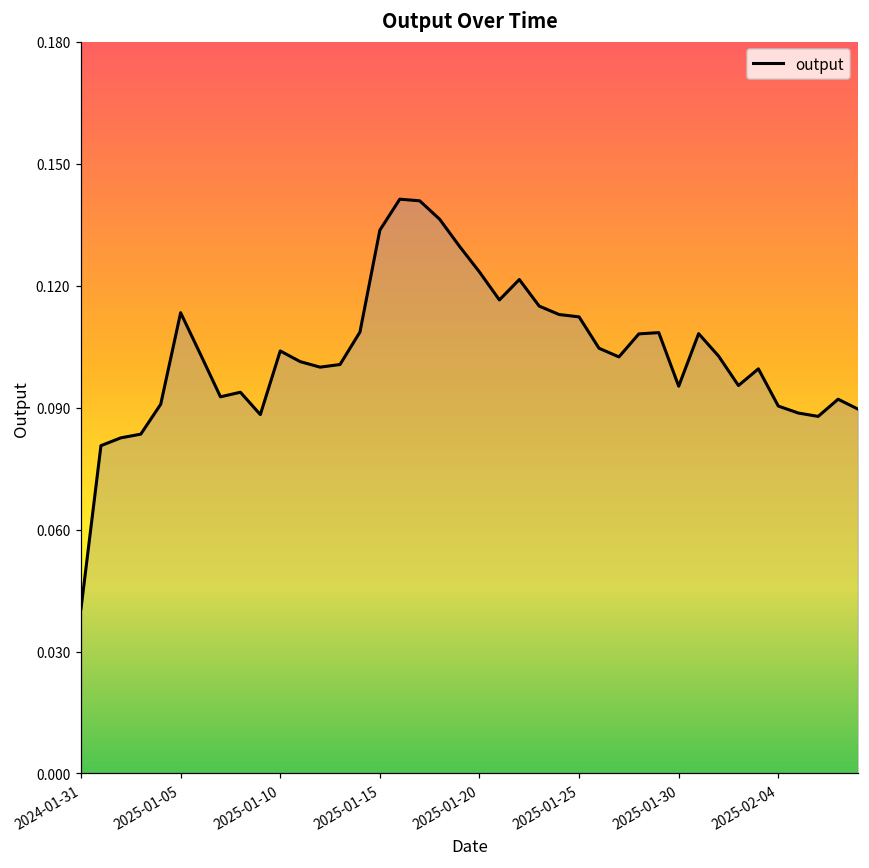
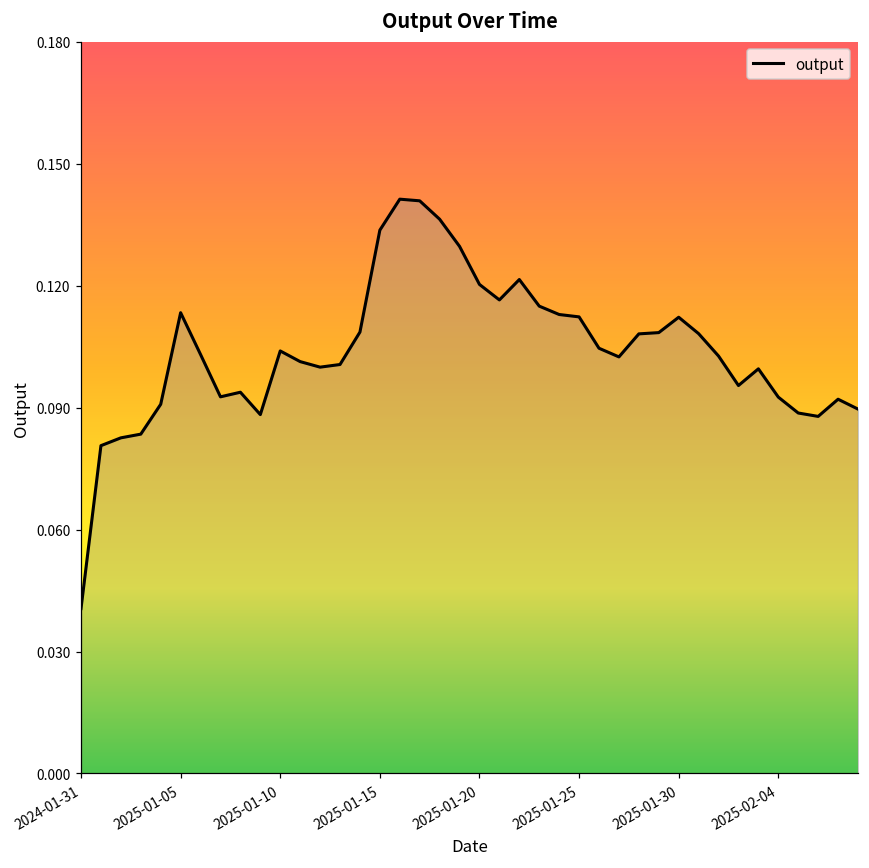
  {
    "2024-01-31": 0.041,
    "2025-01-05": 0.113,
    "2025-01-10": 0.104,
    "2025-01-15": 0.134,
-   "2025-01-20": 0.123,
+   "2025-01-20": 0.120,
    "2025-01-25": 0.112,
-   "2025-01-30": 0.095,
-   "2025-02-04": 0.090
+   "2025-01-30": 0.112,
+   "2025-02-04": 0.093
  }
